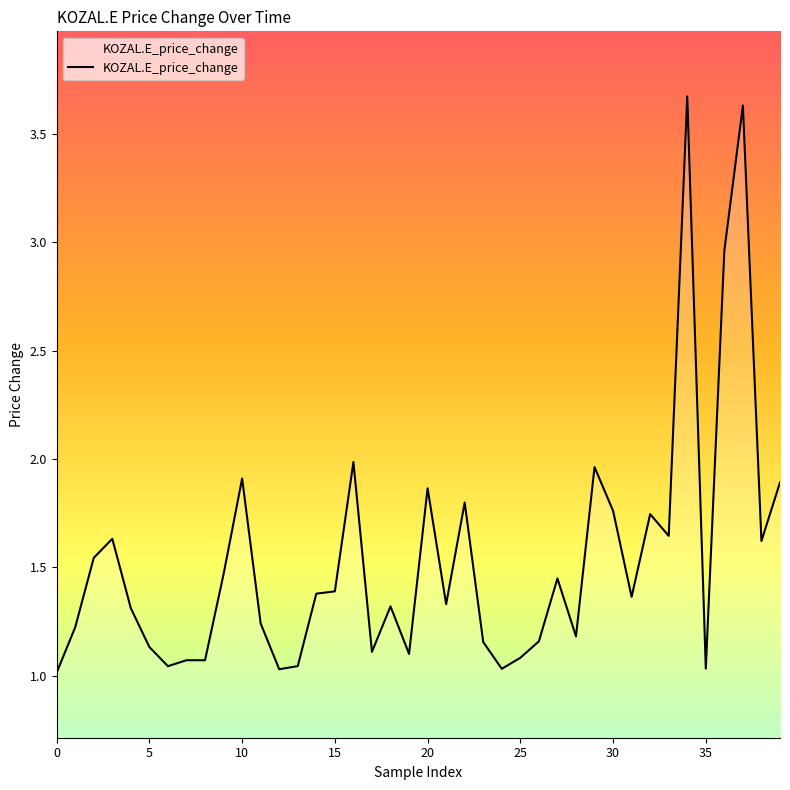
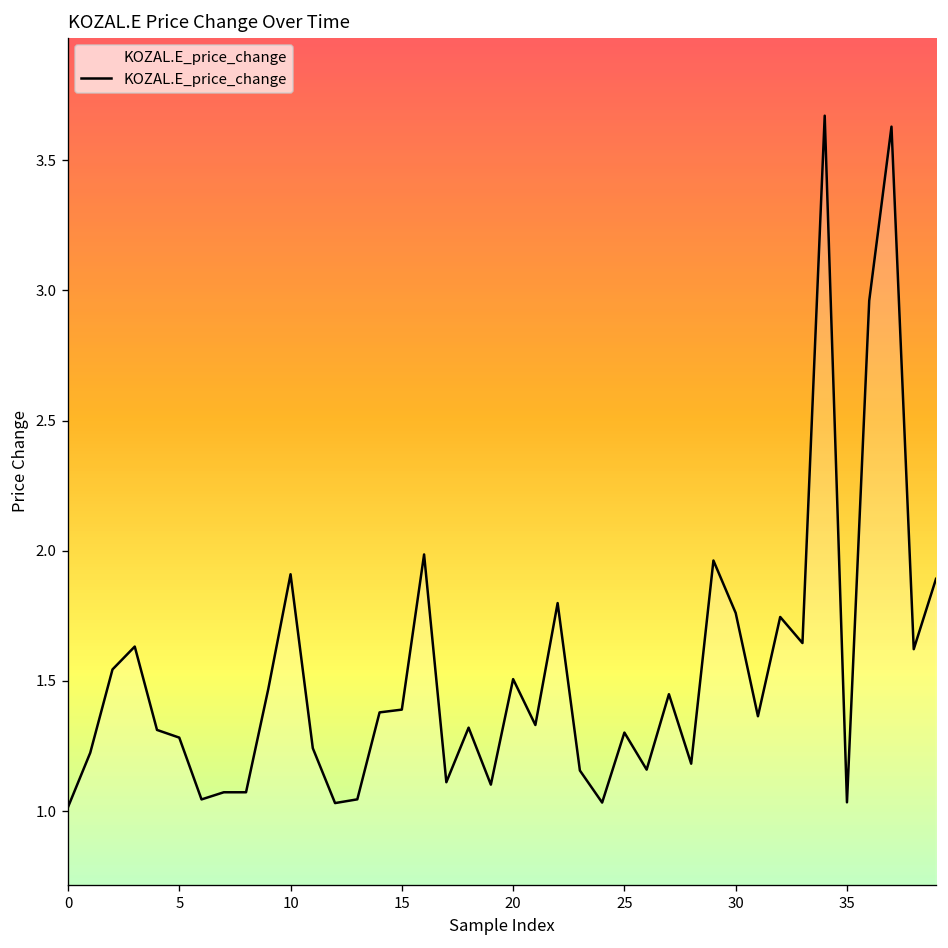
  {
    "0": 1.02,
-   "5": 1.13,
+   "5": 1.28,
    "10": 1.91,
    "15": 1.39,
-   "20": 1.86,
-   "25": 1.08,
+   "20": 1.51,
+   "25": 1.30,
    "30": 1.76,
    "35": 1.03
  }
